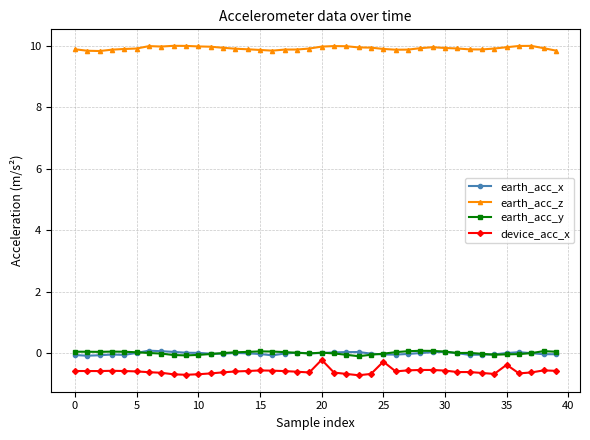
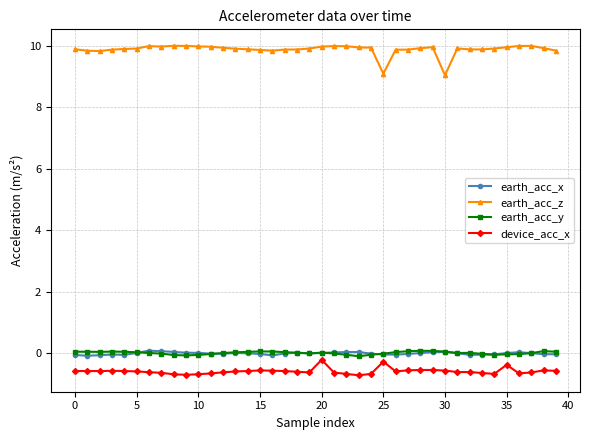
  {
    "earth_acc_x": {
      "0": -0.1,
      "15": 0.0
    },
    "earth_acc_z": {
      "0": 9.9,
      "5": 9.9,
      "10": 10.0,
      "15": 9.9,
      "20": 10.0,
-     "25": 9.9,
-     "30": 9.9,
+     "25": 9.1,
+     "30": 9.0,
      "35": 10.0
    },
    "earth_acc_y": {
      "0": 0.0,
      "15": 0.1
    },
    "device_acc_x": {
      "0": -0.6,
      "5": -0.6,
      "10": -0.7,
      "15": -0.6,
      "20": -0.2,
      "25": -0.3,
      "30": -0.6,
      "35": -0.4
    }
  }
